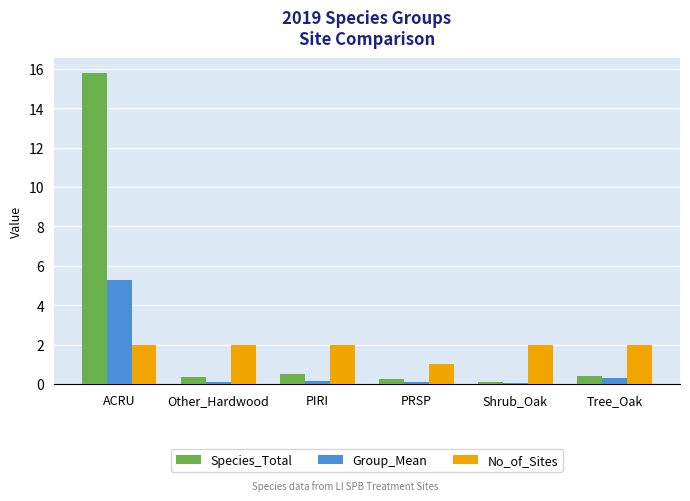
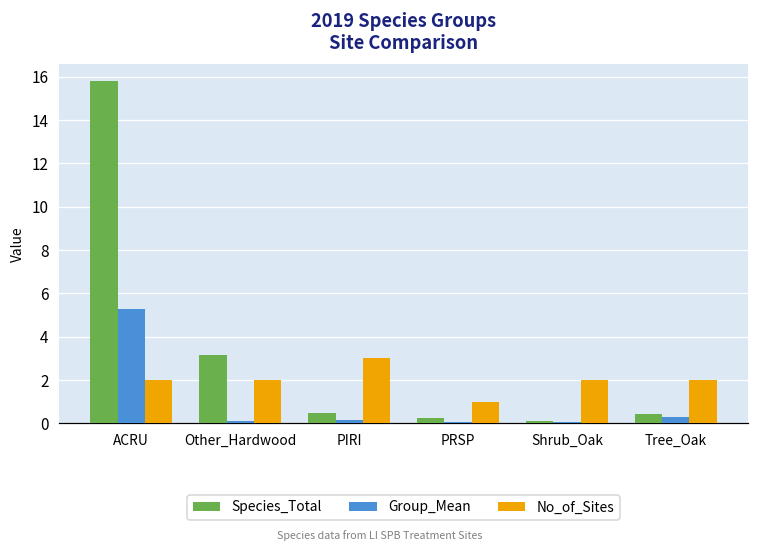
  {
    "Species_Total": {
      "ACRU": 15.8,
-     "Other_Hardwood": 0.4,
+     "Other_Hardwood": 3.1,
      "PIRI": 0.5,
      "PRSP": 0.2,
      "Tree_Oak": 0.4
    },
    "Group_Mean": {
      "ACRU": 5.3,
      "PIRI": 0.2,
      "Tree_Oak": 0.3
    },
    "No_of_Sites": {
      "ACRU": 2,
      "Other_Hardwood": 2,
-     "PIRI": 2,
+     "PIRI": 3,
      "PRSP": 1,
      "Shrub_Oak": 2,
      "Tree_Oak": 2
    }
  }
